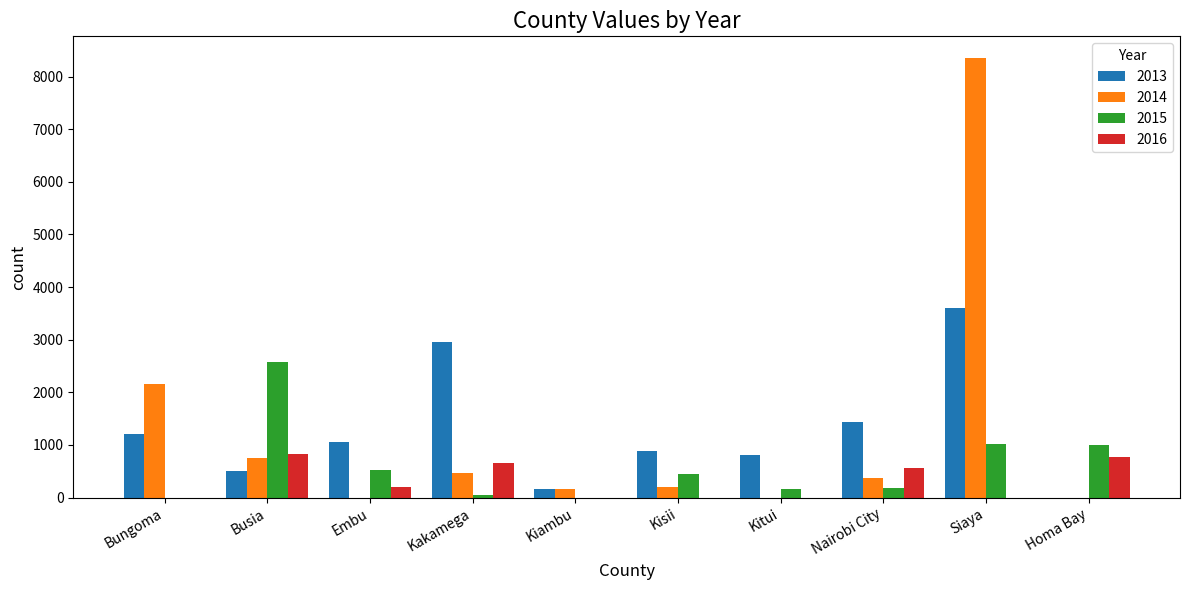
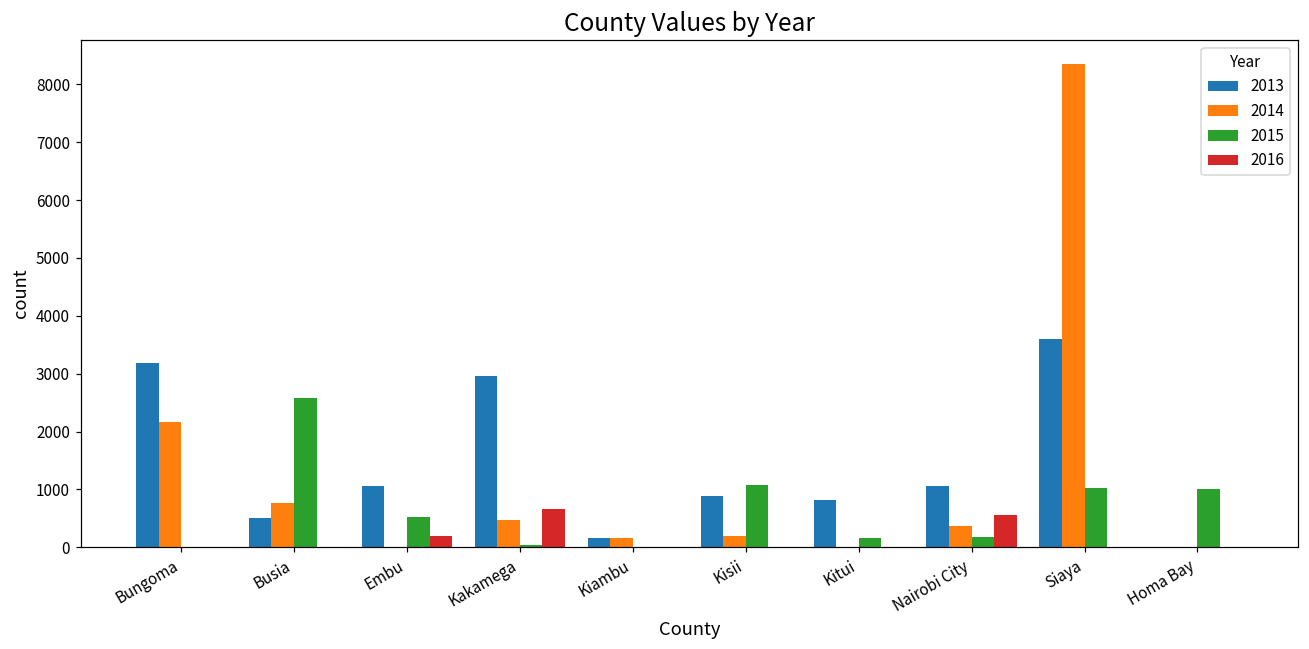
  {
    "2013": {
-     "Bungoma": 1200,
+     "Bungoma": 3200,
      "Busia": 500,
      "Embu": 1100,
      "Kakamega": 3000,
      "Kiambu": 200,
      "Kisii": 900,
      "Kitui": 800,
-     "Nairobi City": 1400,
+     "Nairobi City": 1100,
      "Siaya": 3600,
      "Homa Bay": 0
    },
    "2014": {
      "Bungoma": 2200,
      "Busia": 800,
      "Embu": 0,
      "Kakamega": 500,
      "Kiambu": 200,
      "Kisii": 200,
      "Kitui": 0,
      "Nairobi City": 400,
      "Siaya": 8300,
      "Homa Bay": 0
    },
    "2015": {
      "Bungoma": 0,
      "Busia": 2600,
      "Embu": 500,
      "Kiambu": 0,
-     "Kisii": 400,
+     "Kisii": 1100,
      "Kitui": 200,
      "Nairobi City": 200,
      "Siaya": 1000,
      "Homa Bay": 1000
    },
    "2016": {
      "Bungoma": 0,
-     "Busia": 800,
+     "Busia": 0,
      "Embu": 200,
      "Kakamega": 700,
      "Kiambu": 0,
      "Kisii": 0,
      "Kitui": 0,
      "Nairobi City": 600,
      "Siaya": 0,
-     "Homa Bay": 800
+     "Homa Bay": 0
    }
  }
